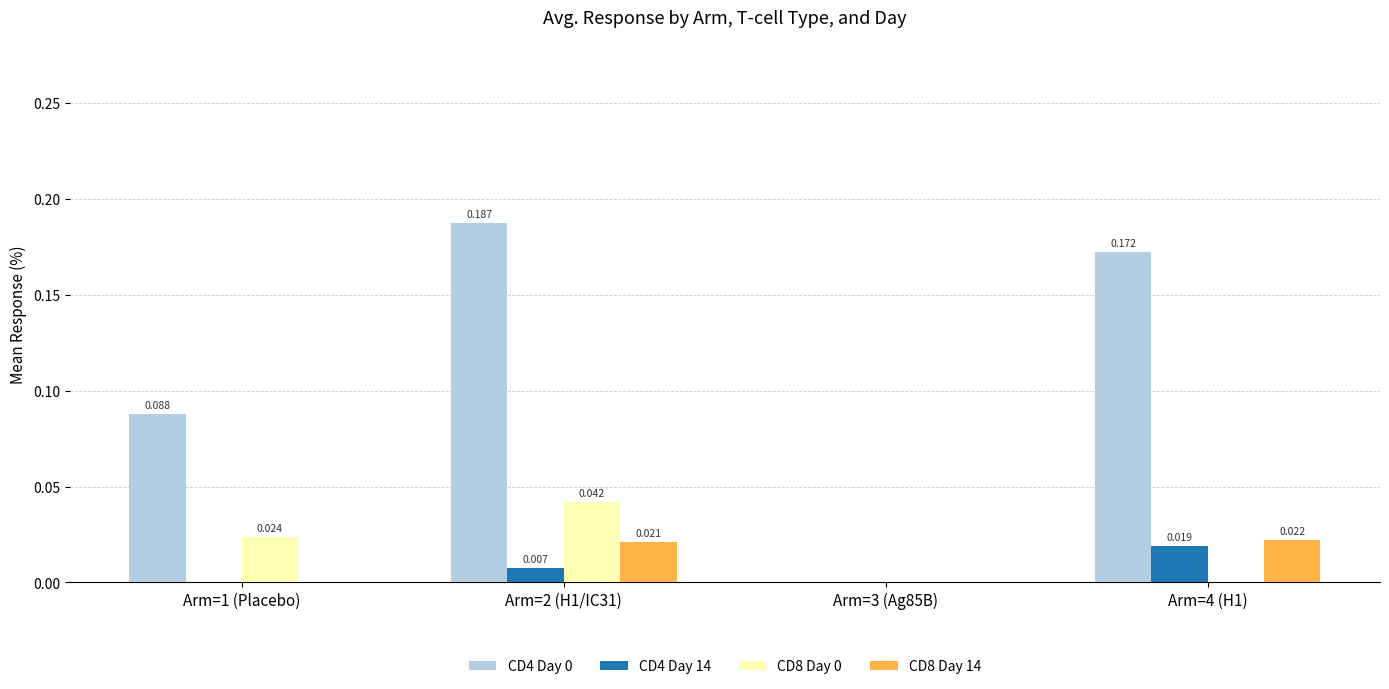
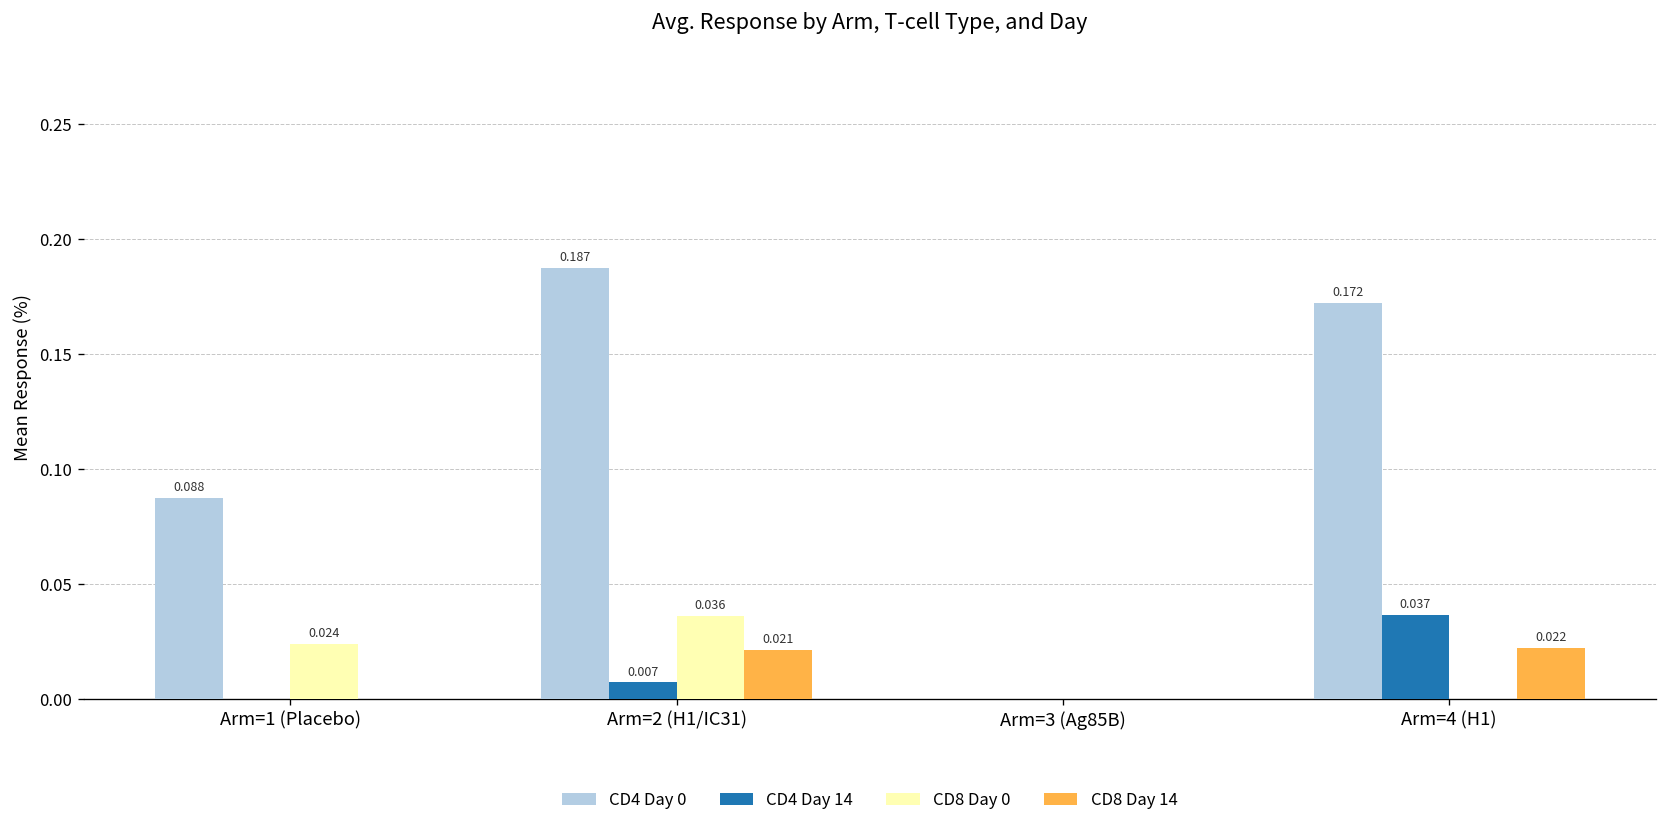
  {
    "CD4 Day 0": {
      "Arm=1 (Placebo)": 0.088,
      "Arm=2 (H1/IC31)": 0.187,
      "Arm=4 (H1)": 0.172
    },
    "CD4 Day 14": {
      "Arm=2 (H1/IC31)": 0.007,
-     "Arm=4 (H1)": 0.019
+     "Arm=4 (H1)": 0.037
    },
    "CD8 Day 0": {
      "Arm=1 (Placebo)": 0.024,
-     "Arm=2 (H1/IC31)": 0.042
+     "Arm=2 (H1/IC31)": 0.036
    },
    "CD8 Day 14": {
      "Arm=2 (H1/IC31)": 0.021,
      "Arm=4 (H1)": 0.022
    }
  }
